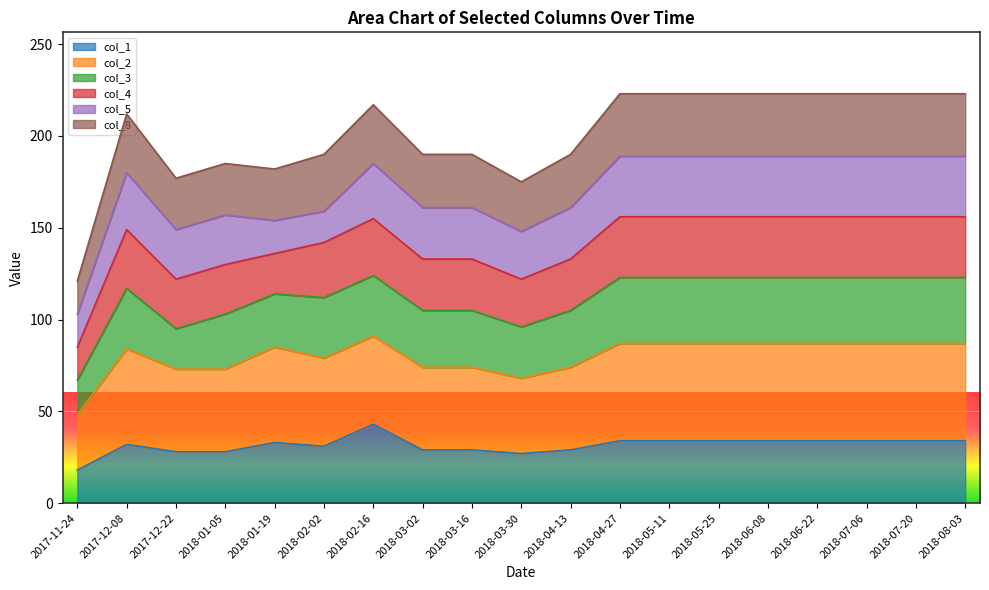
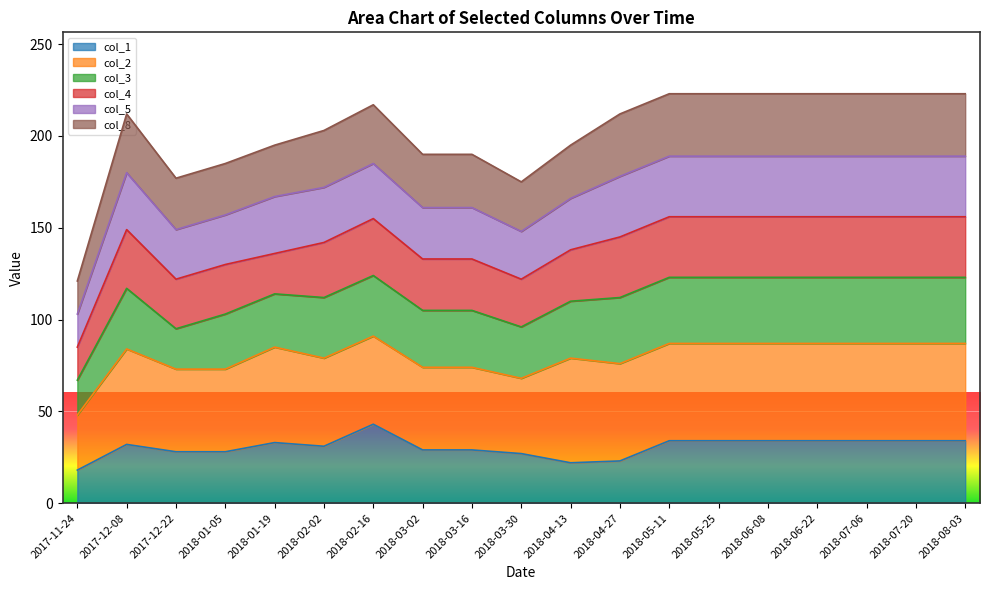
  {
    "col_1": {
      "2017-11-24": 18,
      "2017-12-08": 32,
      "2017-12-22": 28,
      "2018-01-05": 28,
      "2018-01-19": 33,
      "2018-02-02": 31,
      "2018-02-16": 43,
      "2018-03-02": 29,
      "2018-03-16": 29,
      "2018-03-30": 27,
-     "2018-04-13": 29,
-     "2018-04-27": 34,
+     "2018-04-13": 22,
+     "2018-04-27": 23,
      "2018-05-11": 34,
      "2018-05-25": 34,
      "2018-06-08": 34,
      "2018-06-22": 34,
      "2018-07-06": 34,
      "2018-07-20": 34,
      "2018-08-03": 34
    },
    "col_2": {
      "2017-11-24": 30,
      "2017-12-08": 52,
      "2017-12-22": 45,
      "2018-01-05": 45,
      "2018-01-19": 52,
      "2018-02-02": 48,
      "2018-02-16": 48,
      "2018-03-02": 45,
      "2018-03-16": 45,
      "2018-03-30": 41,
-     "2018-04-13": 45,
+     "2018-04-13": 57,
      "2018-04-27": 53,
      "2018-05-11": 53,
      "2018-05-25": 53,
      "2018-06-08": 53,
      "2018-06-22": 53,
      "2018-07-06": 53,
      "2018-07-20": 53,
      "2018-08-03": 53
    },
    "col_3": {
      "2017-11-24": 19,
      "2017-12-08": 33,
      "2017-12-22": 22,
      "2018-01-05": 30,
      "2018-01-19": 29,
      "2018-02-02": 33,
      "2018-02-16": 33,
      "2018-03-02": 31,
      "2018-03-16": 31,
      "2018-03-30": 28,
      "2018-04-13": 31,
      "2018-04-27": 36,
      "2018-05-11": 36,
      "2018-05-25": 36,
      "2018-06-08": 36,
      "2018-06-22": 36,
      "2018-07-06": 36,
      "2018-07-20": 36,
      "2018-08-03": 36
    },
    "col_4": {
      "2017-11-24": 18,
      "2017-12-08": 32,
      "2017-12-22": 27,
      "2018-01-05": 27,
      "2018-01-19": 22,
      "2018-02-02": 30,
      "2018-02-16": 31,
      "2018-03-02": 28,
      "2018-03-16": 28,
      "2018-03-30": 26,
      "2018-04-13": 28,
      "2018-04-27": 33,
      "2018-05-11": 33,
      "2018-05-25": 33,
      "2018-06-08": 33,
      "2018-06-22": 33,
      "2018-07-06": 33,
      "2018-07-20": 33,
      "2018-08-03": 33
    },
    "col_5": {
      "2017-11-24": 18,
      "2017-12-08": 31,
      "2017-12-22": 27,
      "2018-01-05": 27,
-     "2018-01-19": 18,
-     "2018-02-02": 17,
+     "2018-01-19": 31,
+     "2018-02-02": 30,
      "2018-02-16": 30,
      "2018-03-02": 28,
      "2018-03-16": 28,
      "2018-03-30": 26,
      "2018-04-13": 28,
      "2018-04-27": 33,
      "2018-05-11": 33,
      "2018-05-25": 33,
      "2018-06-08": 33,
      "2018-06-22": 33,
      "2018-07-06": 33,
      "2018-07-20": 33,
      "2018-08-03": 33
    },
    "col_8": {
      "2017-11-24": 18,
      "2017-12-22": 28,
      "2018-01-05": 28,
      "2018-01-19": 28,
      "2018-02-02": 31,
      "2018-02-16": 32,
      "2018-03-02": 29,
      "2018-03-16": 29,
      "2018-03-30": 27,
      "2018-04-13": 29,
      "2018-04-27": 34,
      "2018-05-11": 34,
      "2018-05-25": 34,
      "2018-06-08": 34,
      "2018-06-22": 34,
      "2018-07-06": 34,
      "2018-07-20": 34,
      "2018-08-03": 34
    }
  }
